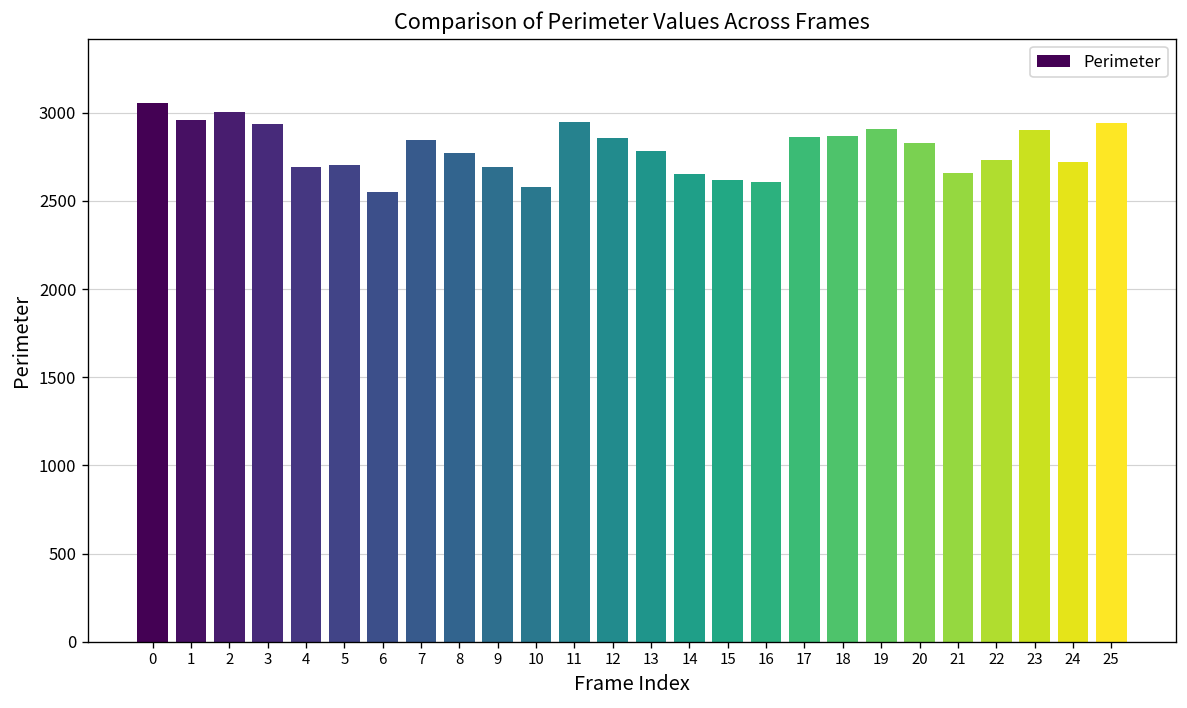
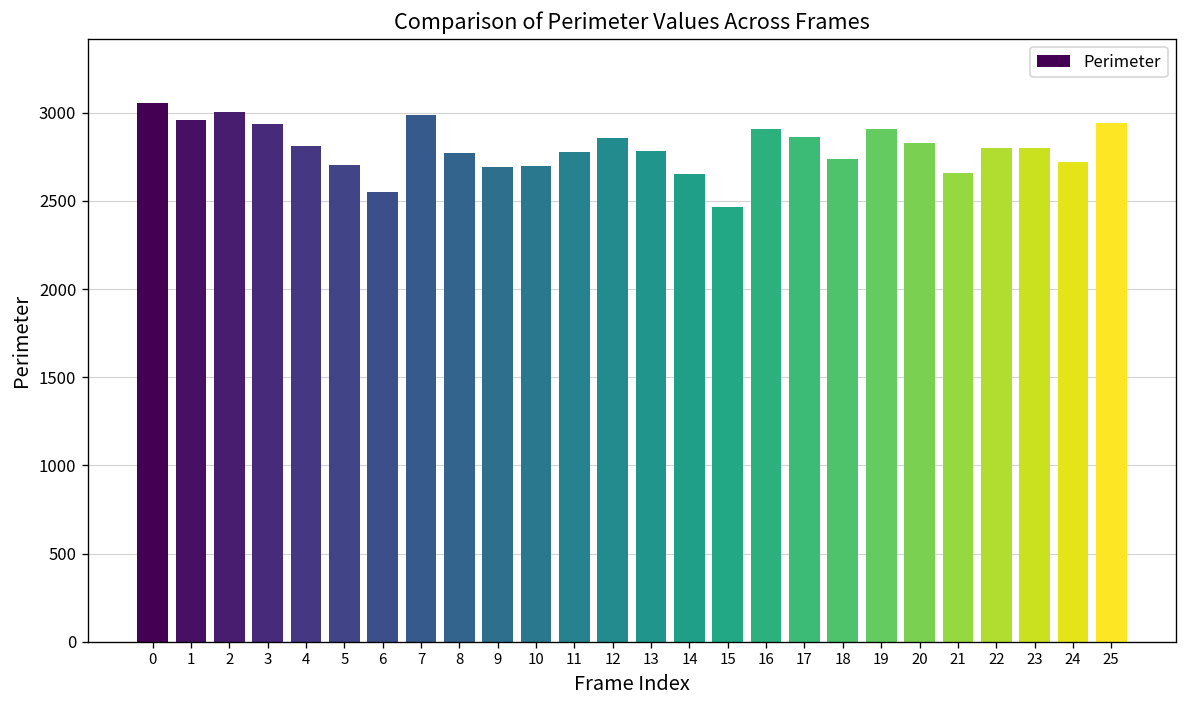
  {
    "0": 3050,
    "1": 2960,
    "2": 3010,
    "3": 2930,
-   "4": 2700,
+   "4": 2810,
    "5": 2700,
    "6": 2550,
-   "7": 2850,
+   "7": 2990,
    "8": 2770,
    "9": 2690,
-   "10": 2580,
-   "11": 2950,
+   "10": 2700,
+   "11": 2780,
    "12": 2850,
    "13": 2780,
    "14": 2650,
-   "15": 2620,
-   "16": 2610,
+   "15": 2460,
+   "16": 2910,
    "17": 2860,
-   "18": 2870,
+   "18": 2740,
    "19": 2910,
    "20": 2830,
    "21": 2660,
-   "22": 2730,
-   "23": 2900,
+   "22": 2800,
+   "23": 2800,
    "24": 2720,
    "25": 2940
  }
